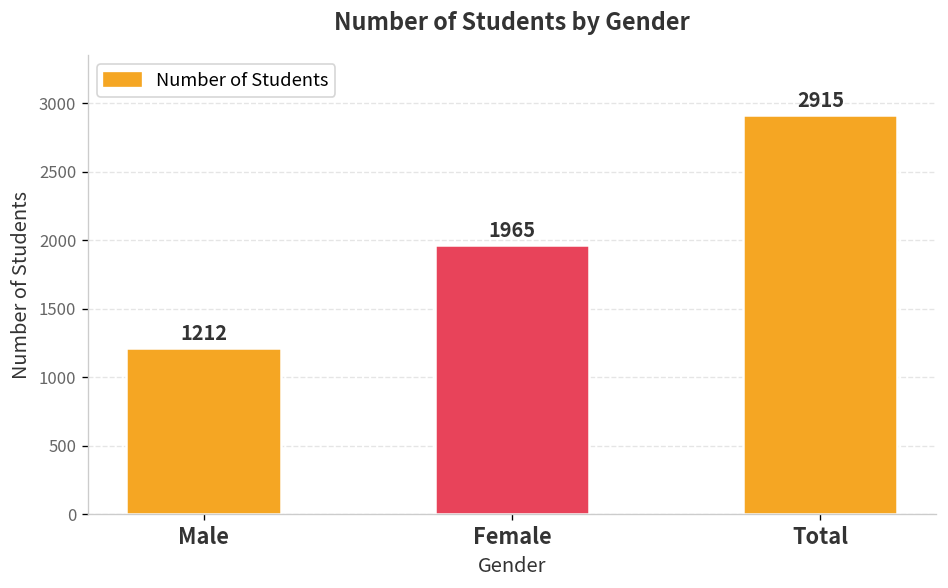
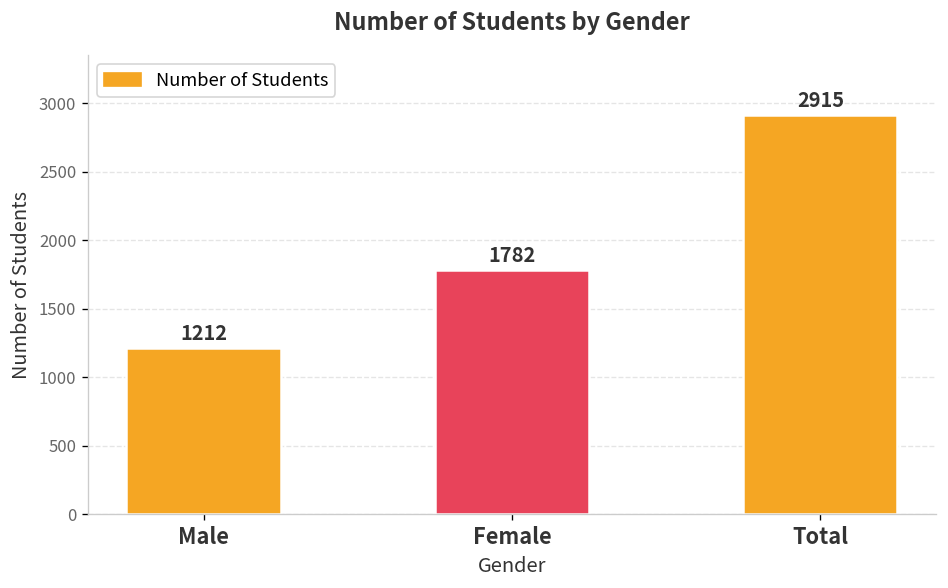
  {
    "Male": 1212,
-   "Female": 1965,
+   "Female": 1782,
    "Total": 2915
  }
